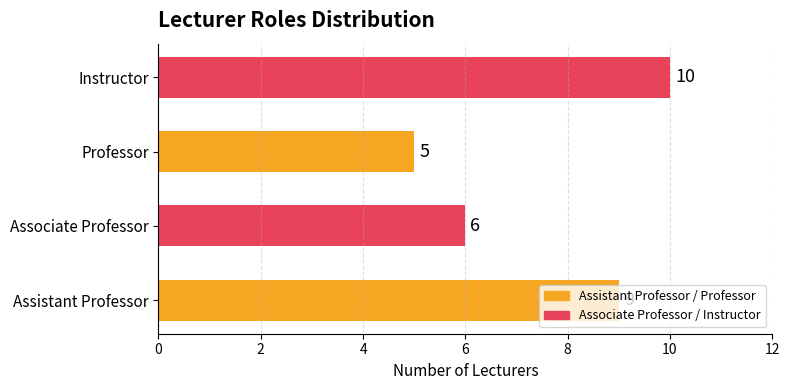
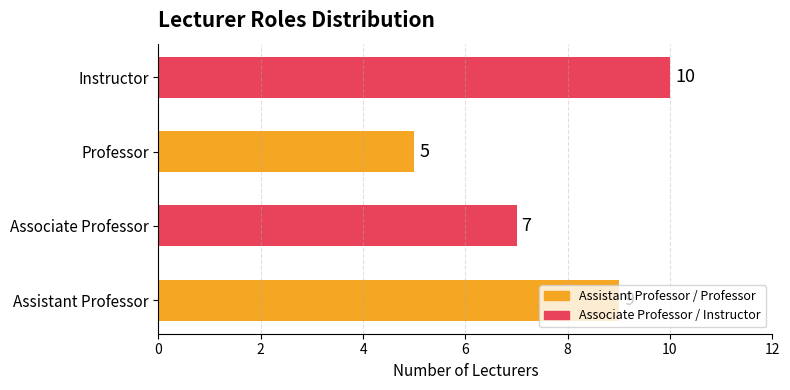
  {
    "Instructor": 10,
    "Professor": 5,
-   "Associate Professor": 6
+   "Associate Professor": 7
  }
